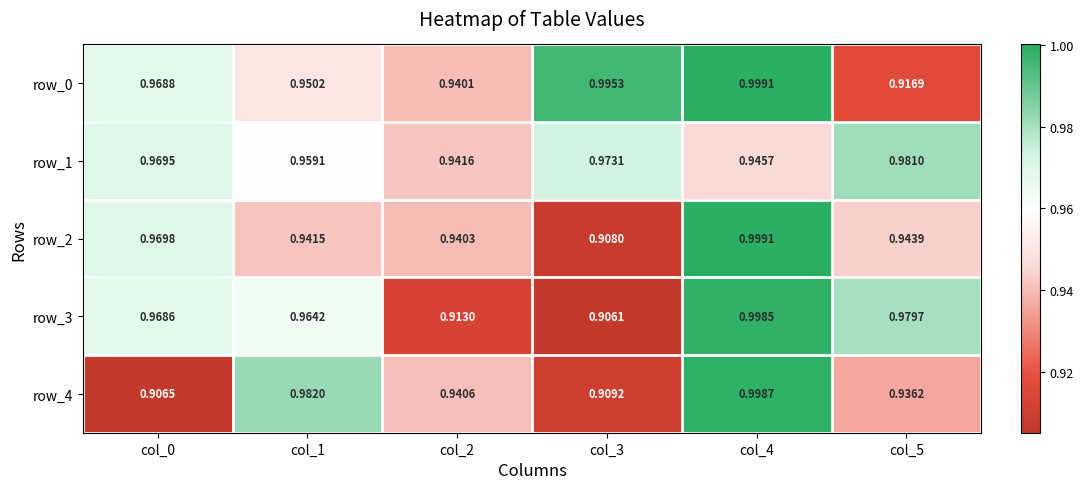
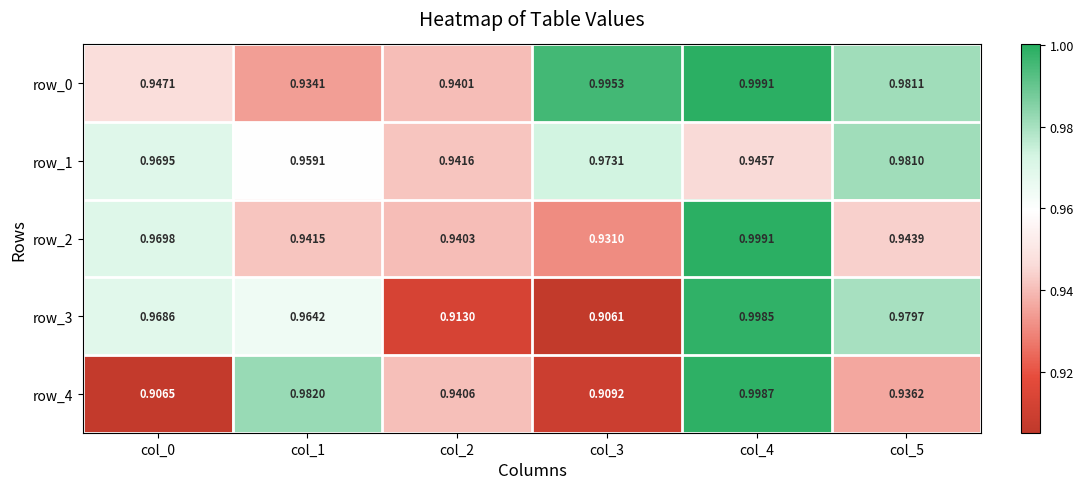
  {
    "row_0": {
-     "col_0": 0.9688,
-     "col_1": 0.9502,
+     "col_0": 0.9471,
+     "col_1": 0.9341,
      "col_2": 0.9401,
      "col_3": 0.9953,
      "col_4": 0.9991,
-     "col_5": 0.9169
+     "col_5": 0.9811
    },
    "row_1": {
      "col_0": 0.9695,
      "col_1": 0.9591,
      "col_2": 0.9416,
      "col_3": 0.9731,
      "col_4": 0.9457,
      "col_5": 0.9810
    },
    "row_2": {
      "col_0": 0.9698,
      "col_1": 0.9415,
      "col_2": 0.9403,
-     "col_3": 0.9080,
+     "col_3": 0.9310,
      "col_4": 0.9991,
      "col_5": 0.9439
    },
    "row_3": {
      "col_0": 0.9686,
      "col_1": 0.9642,
      "col_2": 0.9130,
      "col_3": 0.9061,
      "col_4": 0.9985,
      "col_5": 0.9797
    },
    "row_4": {
      "col_0": 0.9065,
      "col_1": 0.9820,
      "col_2": 0.9406,
      "col_3": 0.9092,
      "col_4": 0.9987,
      "col_5": 0.9362
    }
  }
